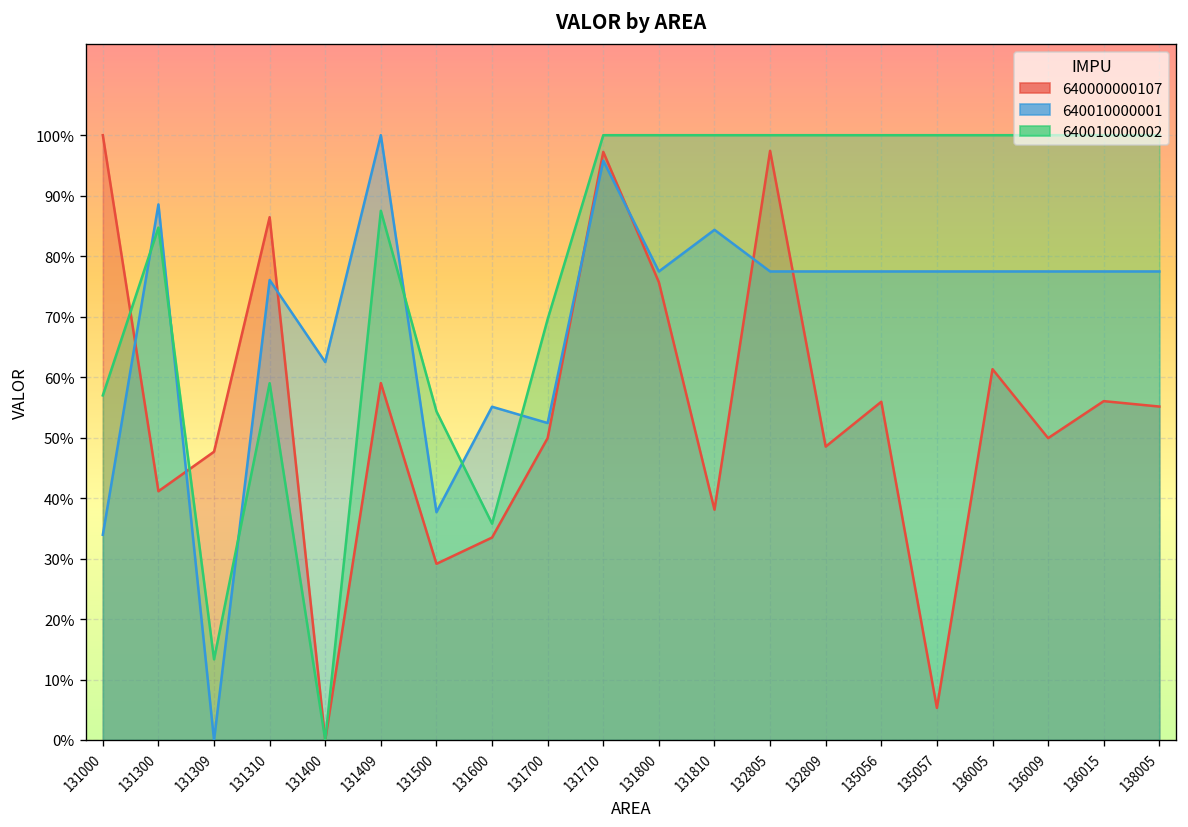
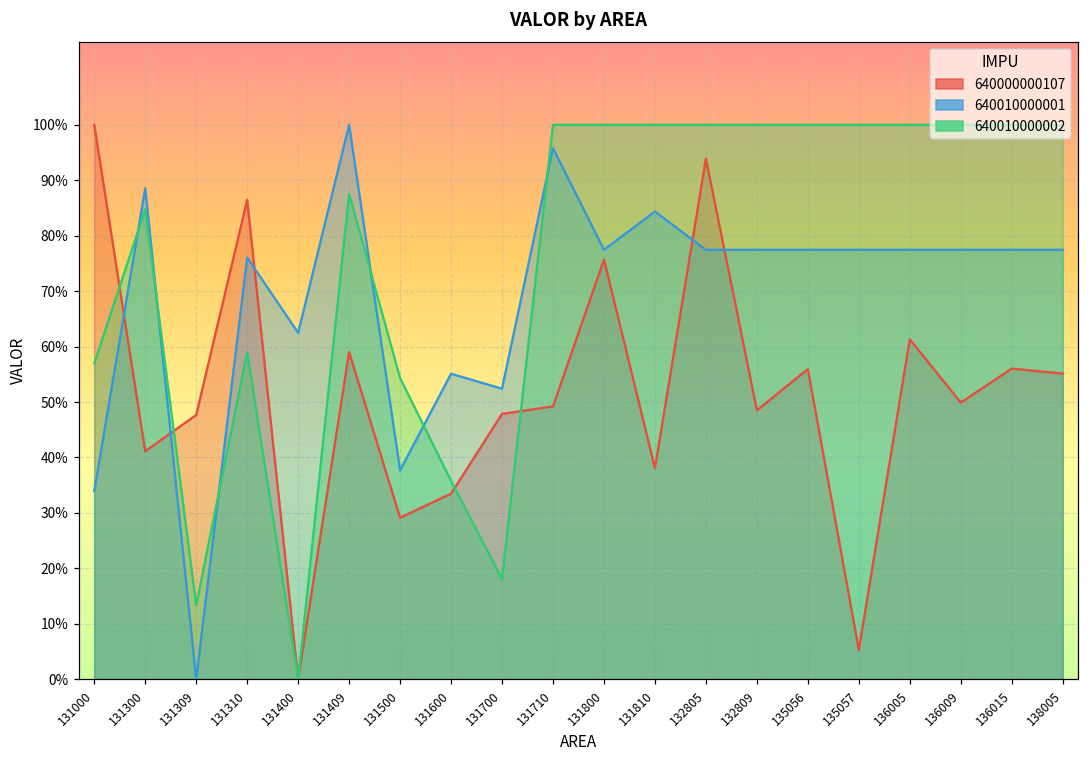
  {
    "640000000107": {
      "131000": "100%",
      "131300": "41%",
      "131309": "48%",
      "131310": "86%",
      "131409": "59%",
      "131500": "29%",
      "131600": "33%",
-     "131700": "50%",
-     "131710": "97%",
+     "131700": "48%",
+     "131710": "49%",
      "131800": "76%",
      "131810": "38%",
-     "132805": "97%",
+     "132805": "94%",
      "132809": "49%",
      "135056": "56%",
      "135057": "5%",
      "136005": "61%",
      "136009": "50%",
      "136015": "56%",
      "138005": "55%"
    },
    "640010000001": {
      "131000": "34%",
      "131300": "89%",
      "131309": "0%",
      "131310": "76%",
      "131400": "62%",
      "131409": "100%",
      "131500": "38%",
      "131600": "55%",
      "131700": "52%",
      "131710": "96%",
      "131800": "77%",
      "131810": "84%",
      "132805": "77%",
      "132809": "77%",
      "135056": "77%",
      "135057": "77%",
      "136005": "77%",
      "136009": "77%",
      "136015": "77%",
      "138005": "77%"
    },
    "640010000002": {
      "131000": "57%",
      "131300": "85%",
      "131309": "13%",
      "131310": "59%",
      "131409": "87%",
      "131500": "54%",
      "131600": "36%",
-     "131700": "70%",
+     "131700": "18%",
      "131710": "100%",
      "131800": "100%",
      "131810": "100%",
      "132805": "100%",
      "132809": "100%",
      "135056": "100%",
      "135057": "100%",
      "136005": "100%"
    }
  }
